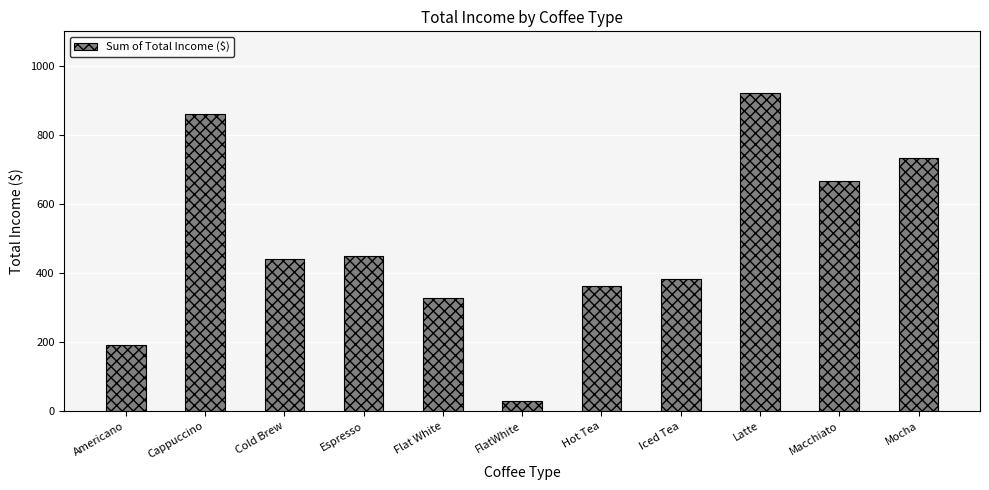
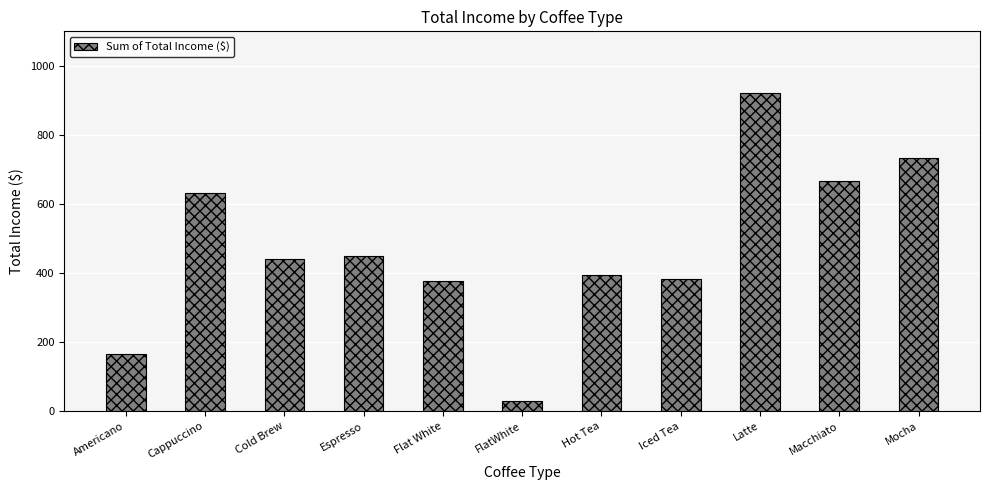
  {
-   "Americano": 190,
-   "Cappuccino": 860,
+   "Americano": 170,
+   "Cappuccino": 630,
    "Cold Brew": 440,
    "Espresso": 450,
-   "Flat White": 330,
+   "Flat White": 380,
    "FlatWhite": 30,
-   "Hot Tea": 360,
+   "Hot Tea": 390,
    "Iced Tea": 380,
    "Latte": 920,
    "Macchiato": 670,
    "Mocha": 730
  }
